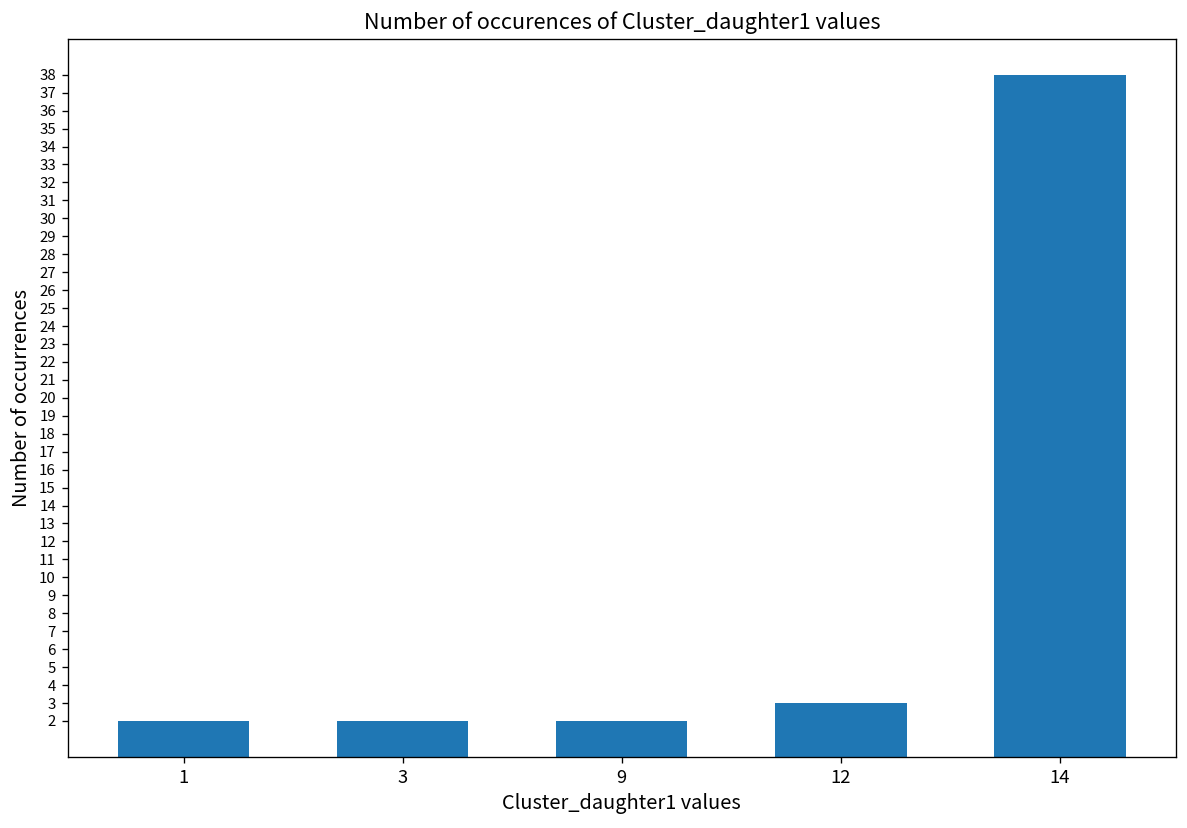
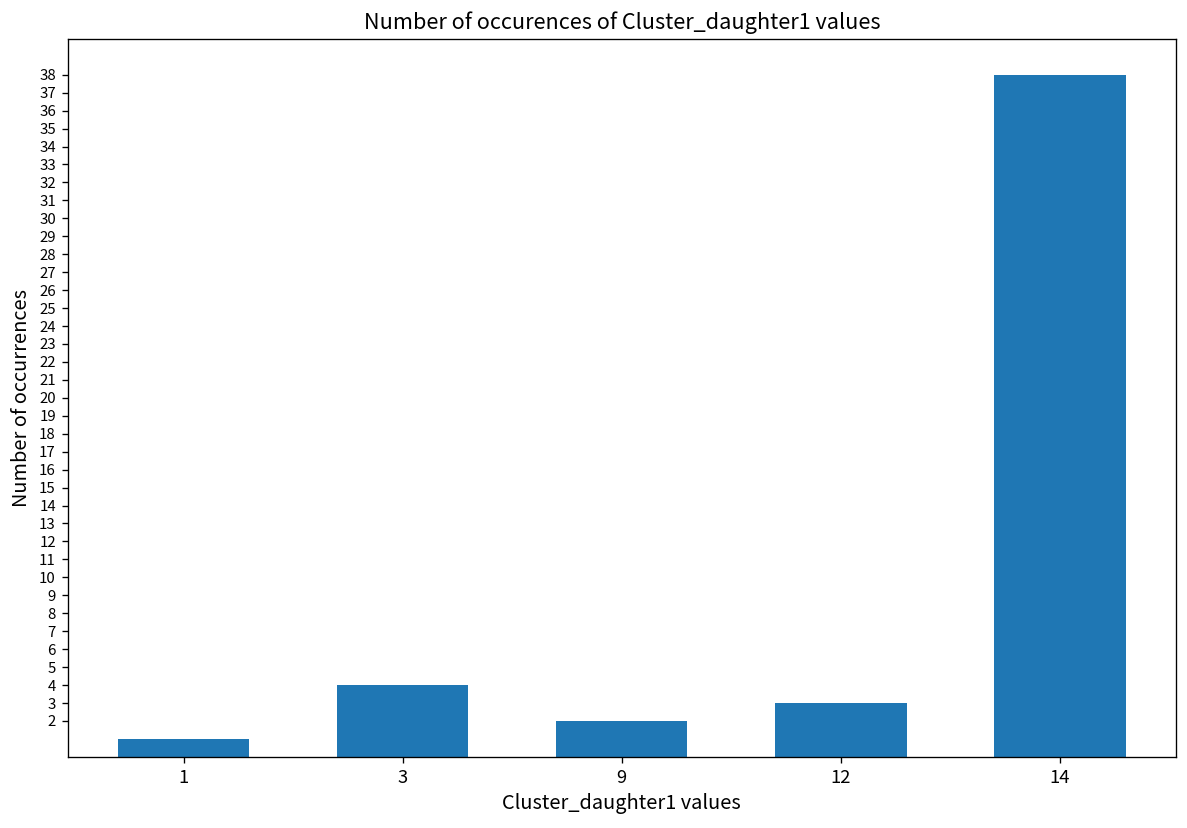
  {
-   "1": 2,
-   "3": 2,
+   "1": 1,
+   "3": 4,
    "9": 2,
    "12": 3,
    "14": 38
  }
